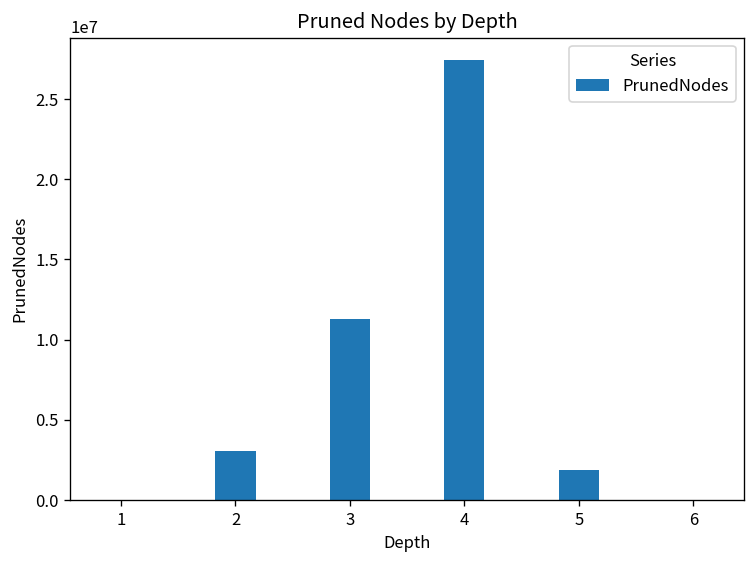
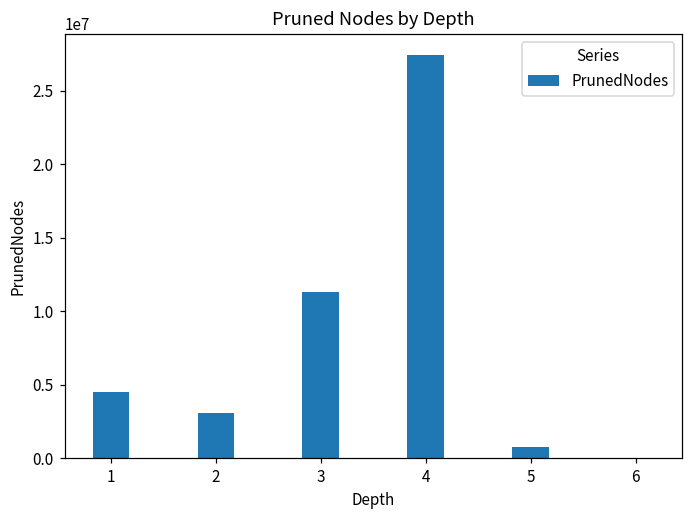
  {
-   "1": 0,
+   "1": 4500000,
    "2": 3100000,
    "3": 11300000,
    "4": 27500000,
-   "5": 1900000
+   "5": 700000
  }
